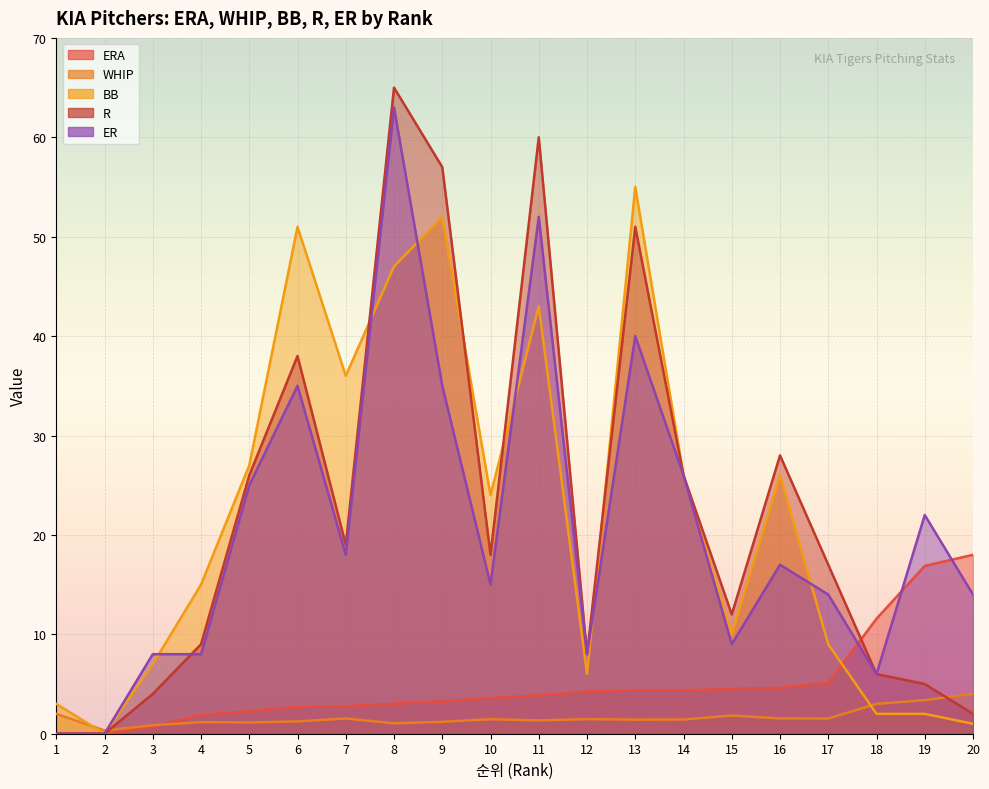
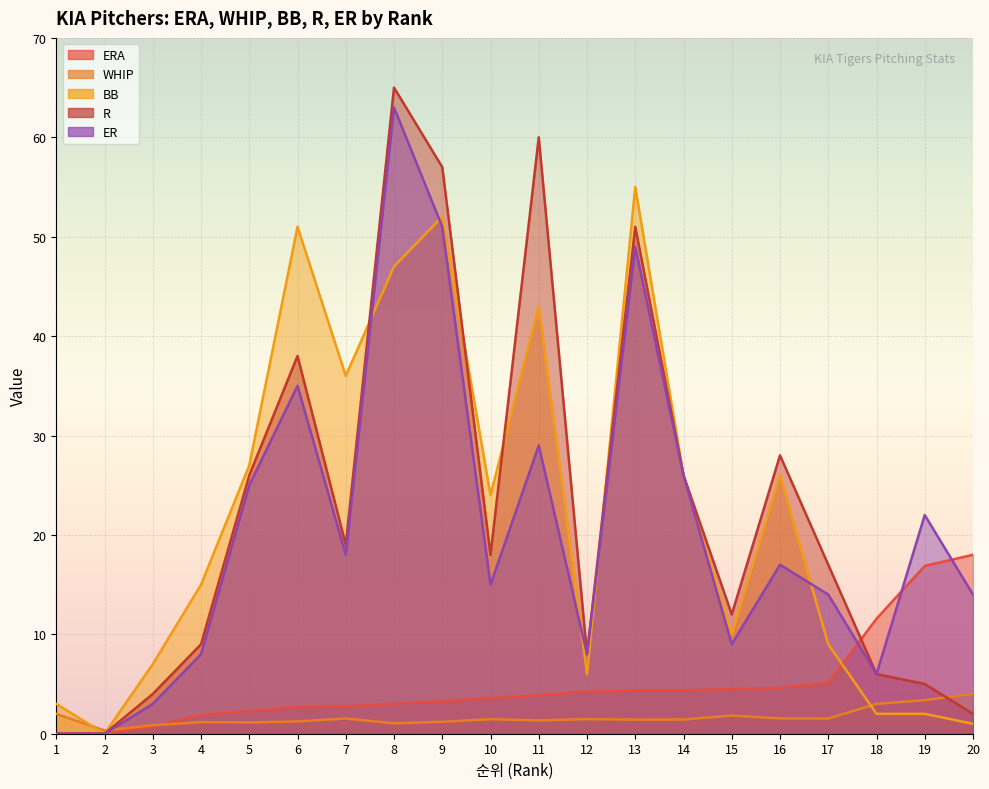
  {
    "ER": {
-     "3": 8,
+     "3": 3,
      "4": 8,
      "5": 25,
      "6": 35,
      "7": 18,
      "8": 63,
-     "9": 35,
+     "9": 51,
      "10": 15,
-     "11": 52,
-     "13": 40,
+     "11": 29,
+     "13": 49,
      "15": 9,
      "16": 17,
      "17": 14,
      "19": 22,
      "20": 14
    }
  }
